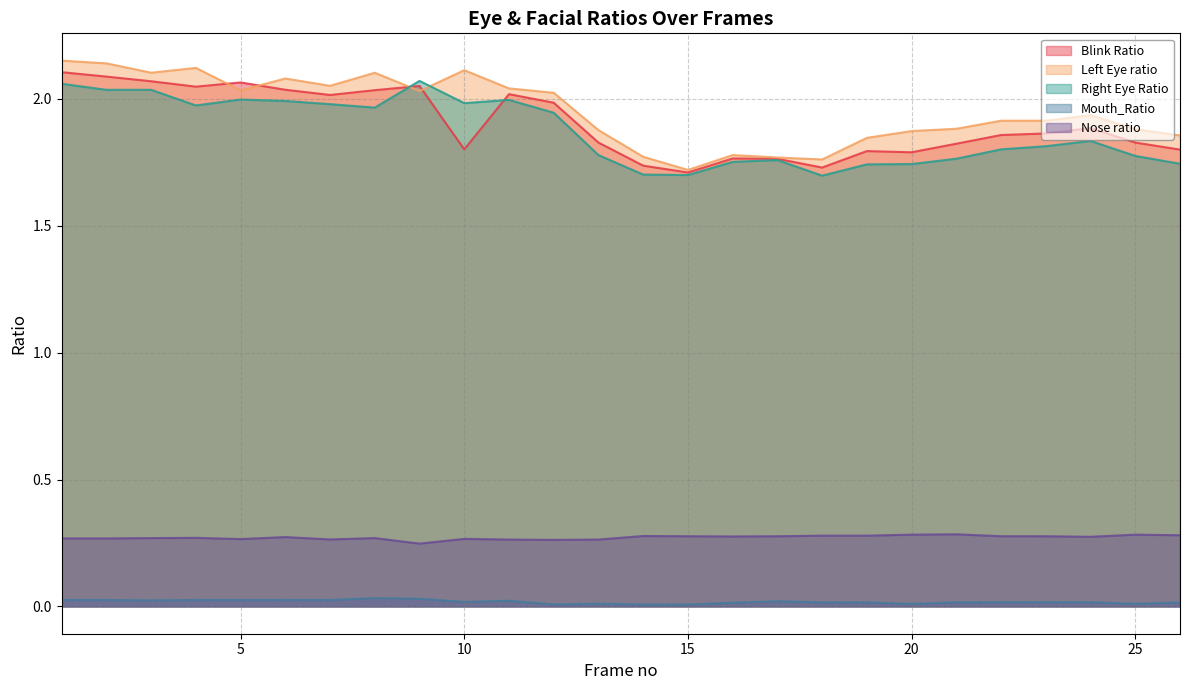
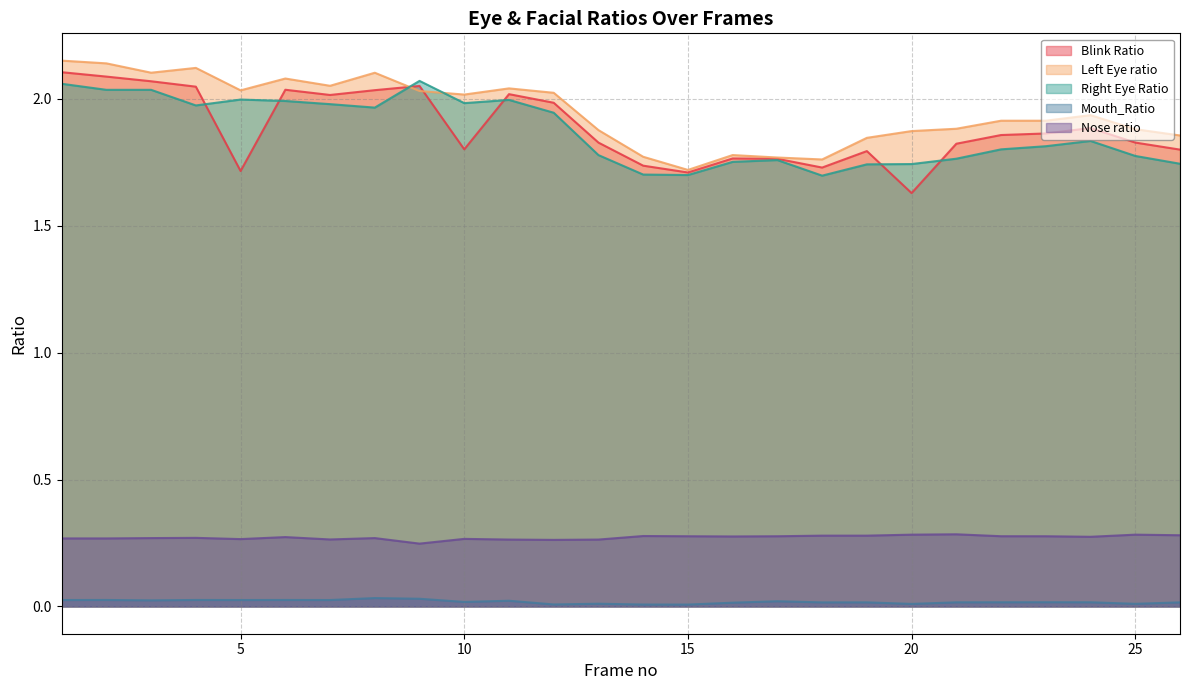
  {
    "Blink Ratio": {
-     "5": 2.06,
+     "5": 1.72,
      "10": 1.80,
-     "20": 1.79,
+     "20": 1.63,
      "25": 1.83
    },
    "Left Eye ratio": {
      "5": 2.03,
-     "10": 2.11,
+     "10": 2.02,
      "15": 1.72,
      "20": 1.87
    }
  }
